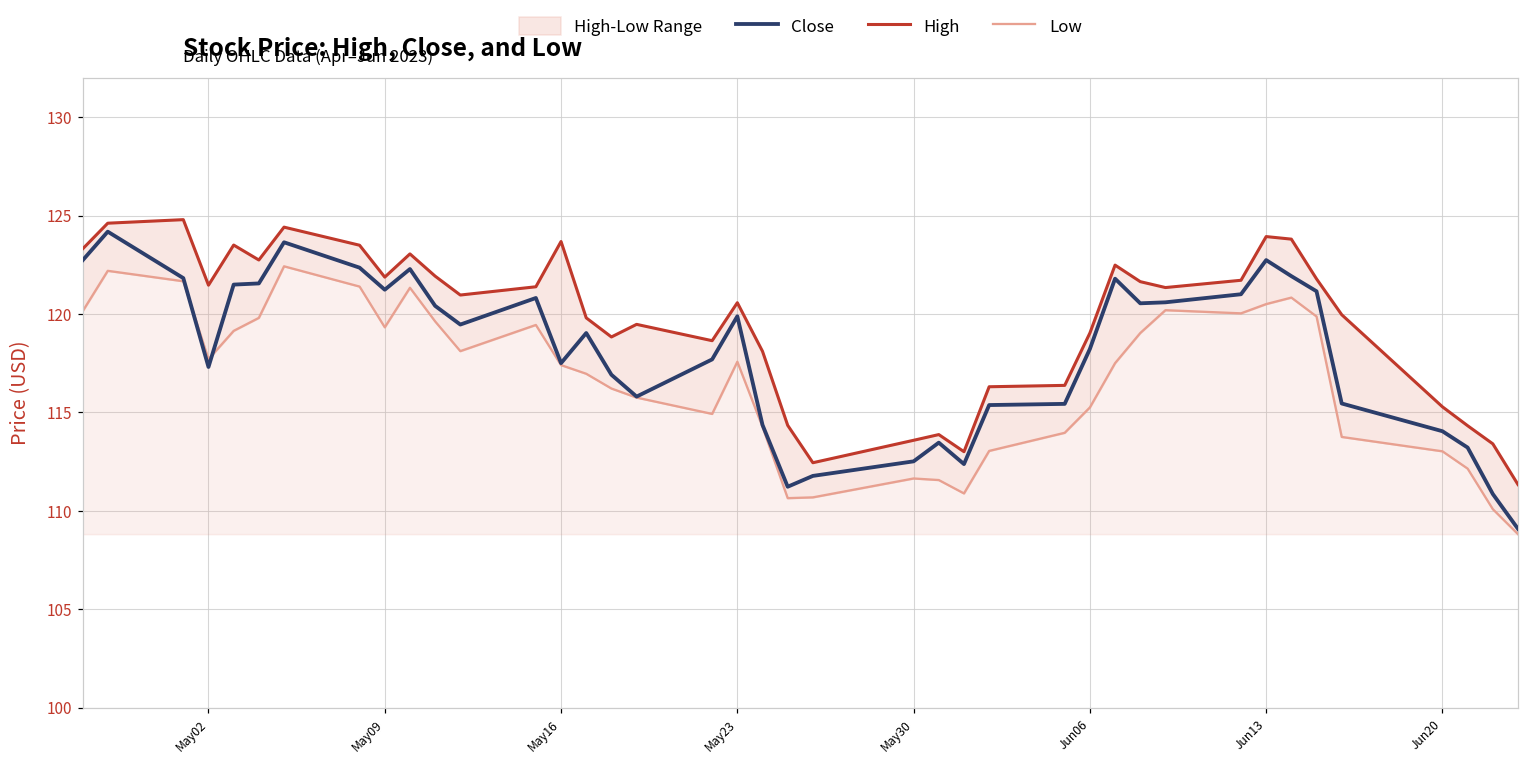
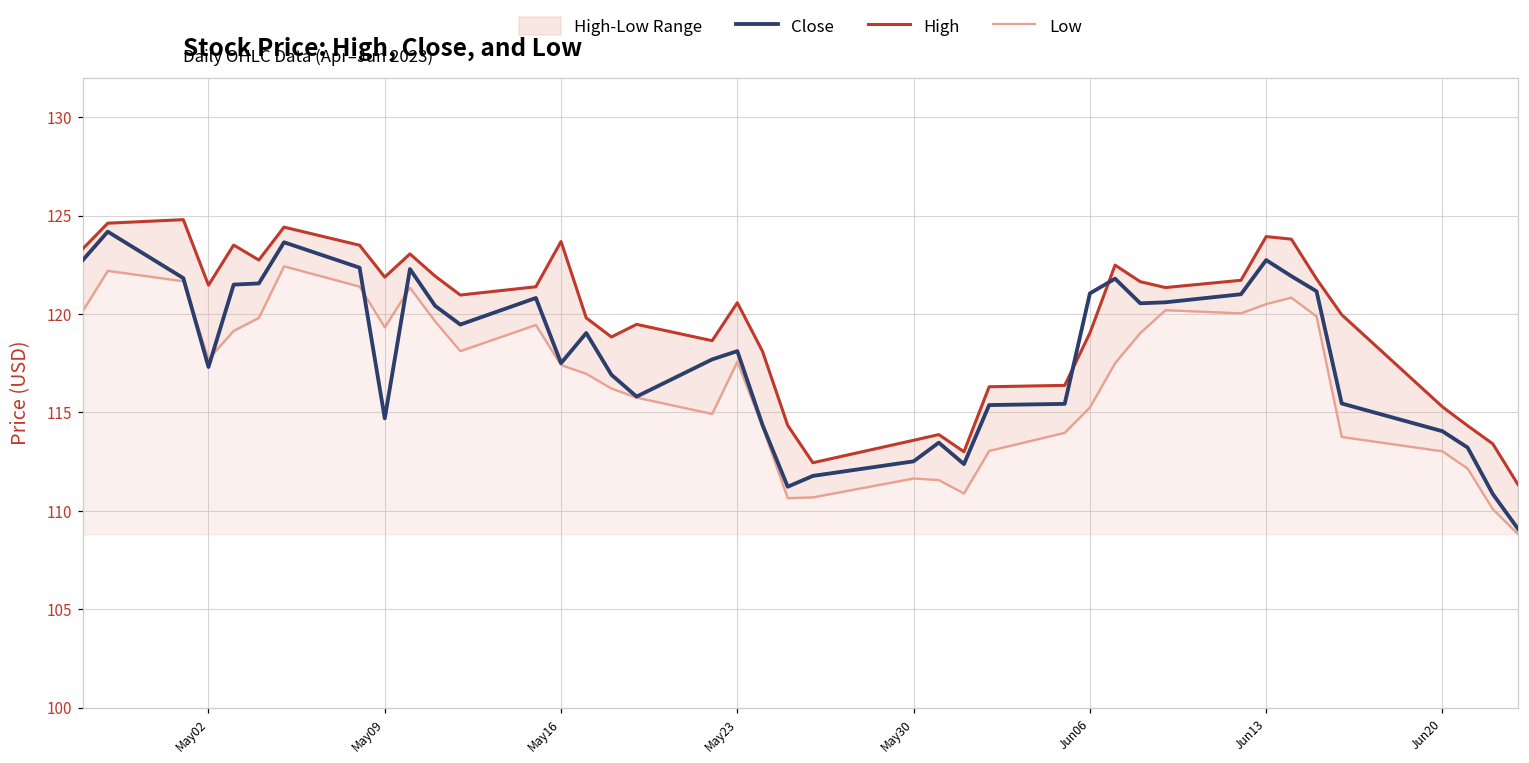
  {
    "Close": {
      "May02": 117.3,
-     "May09": 121.2,
-     "May23": 119.9,
+     "May09": 114.7,
+     "May23": 118.1,
      "May30": 112.5,
-     "Jun06": 118.2,
+     "Jun06": 121.0,
      "Jun13": 122.7,
      "Jun20": 114.0
    }
  }
